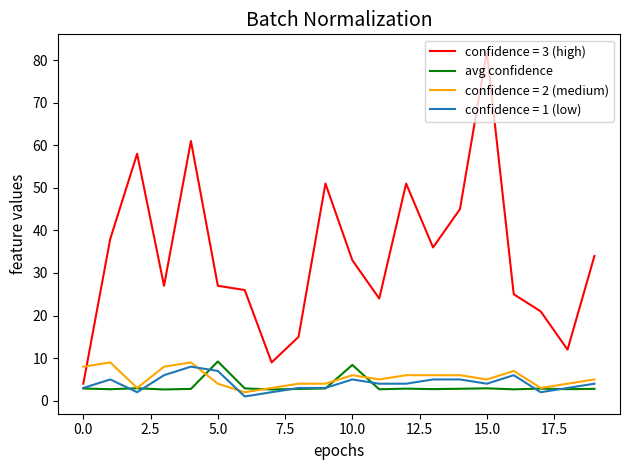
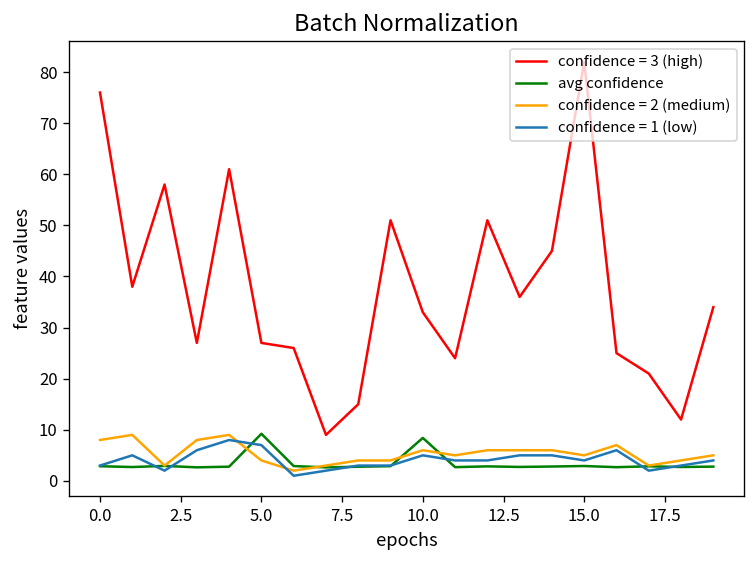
  {
    "confidence = 3 (high)": {
-     "0.0": 4,
+     "0.0": 76,
      "5.0": 27,
      "10.0": 33
    },
    "avg confidence": {
      "5.0": 9,
      "10.0": 8,
      "15.0": 3
    },
    "confidence = 2 (medium)": {
      "0.0": 8,
      "5.0": 4,
      "10.0": 6,
      "15.0": 5
    },
    "confidence = 1 (low)": {
      "5.0": 7,
      "10.0": 5,
      "15.0": 4
    }
  }
